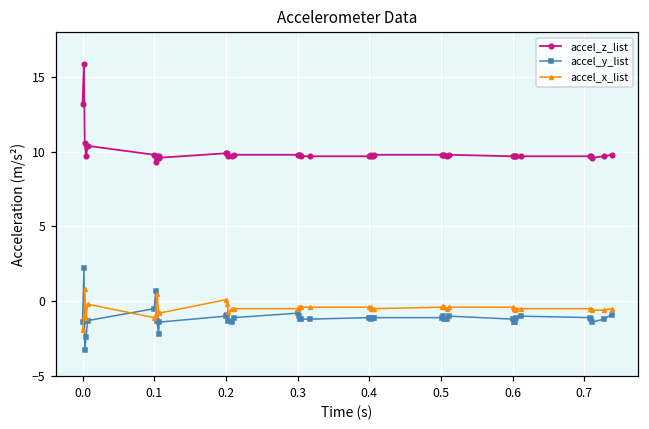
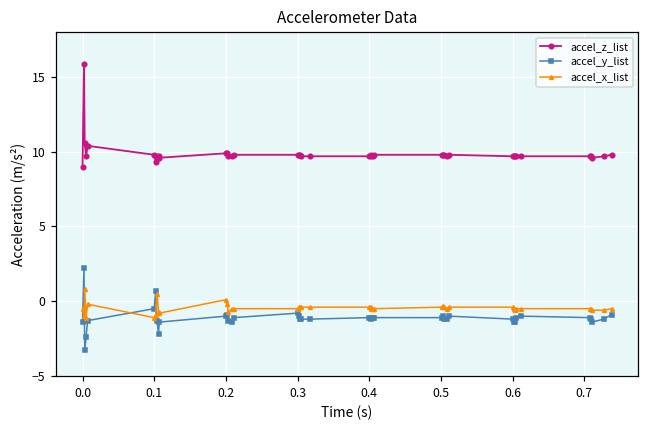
  {
    "accel_z_list": {
-     "0.0": 13.2,
+     "0.0": 9.0,
      "0.1": 9.8,
      "0.2": 9.9,
      "0.3": 9.8,
      "0.4": 9.7,
      "0.6": 9.7
    },
    "accel_y_list": {
      "0.0": -1.4,
      "0.1": -0.5,
      "0.2": -1.0,
      "0.3": -0.8,
      "0.4": -1.1,
      "0.6": -1.2
    },
    "accel_x_list": {
-     "0.0": -1.9,
+     "0.0": -0.5,
      "0.1": -1.1,
      "0.2": 0.1,
      "0.3": -0.5,
      "0.4": -0.4,
      "0.6": -0.4
    }
  }
